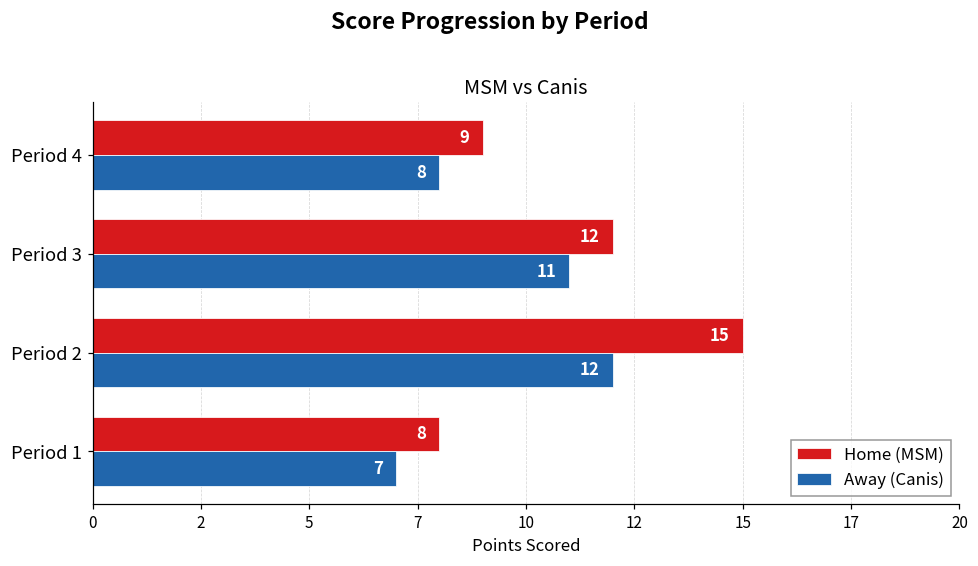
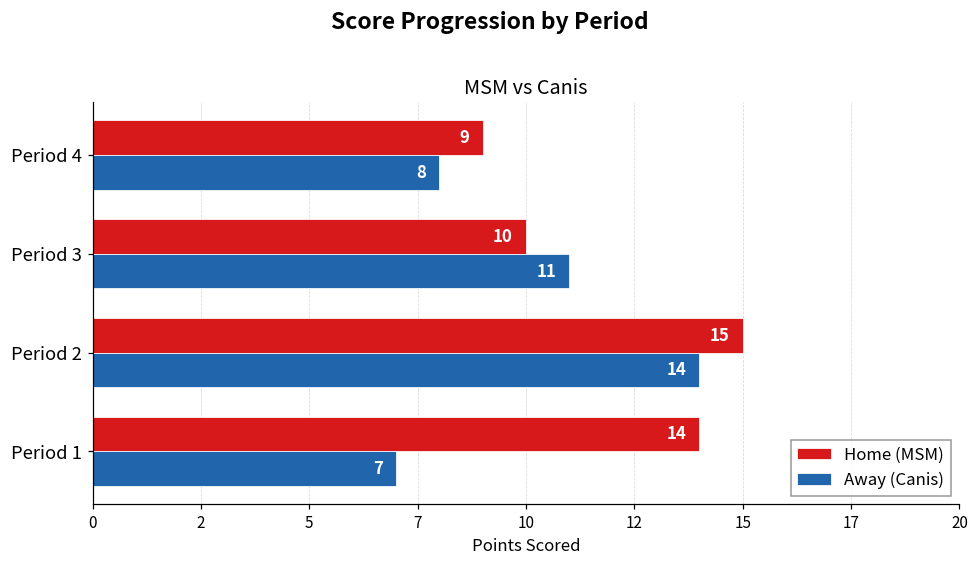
  {
    "Home (MSM)": {
      "Period 4": 9,
-     "Period 3": 12,
+     "Period 3": 10,
      "Period 2": 15,
-     "Period 1": 8
+     "Period 1": 14
    },
    "Away (Canis)": {
      "Period 4": 8,
      "Period 3": 11,
-     "Period 2": 12,
+     "Period 2": 14,
      "Period 1": 7
    }
  }
